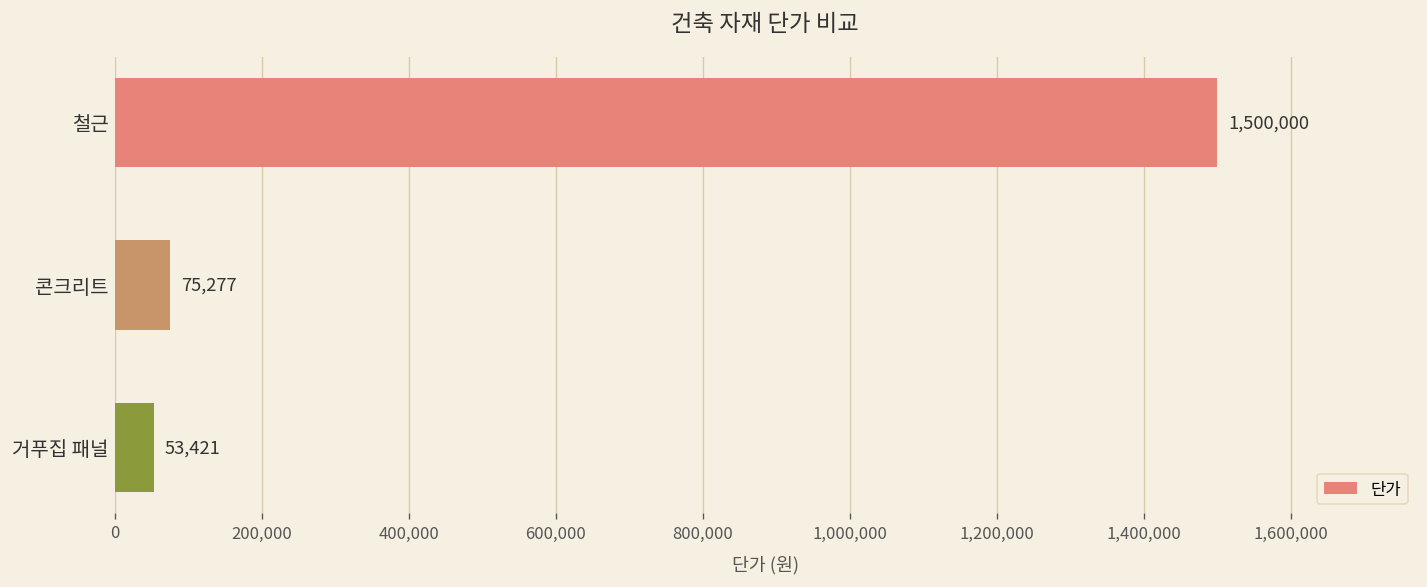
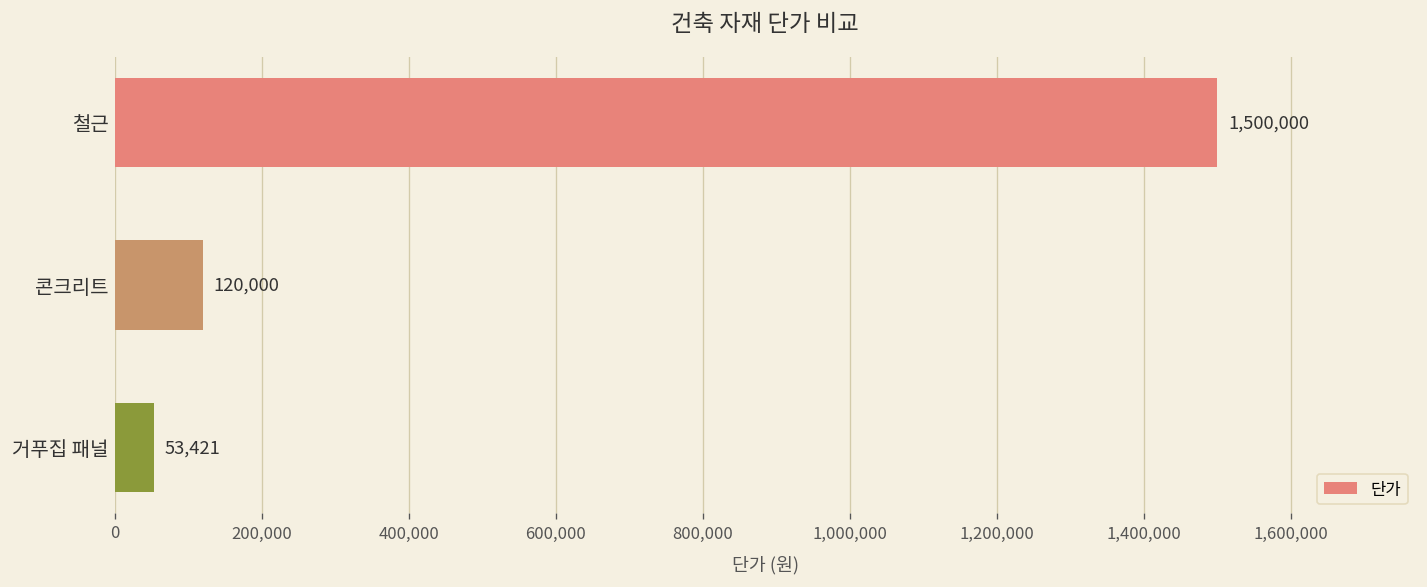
  {
    "철근": "1,500,000",
-   "콘크리트": "75,277",
+   "콘크리트": "120,000",
    "거푸집 패널": "53,421"
  }
